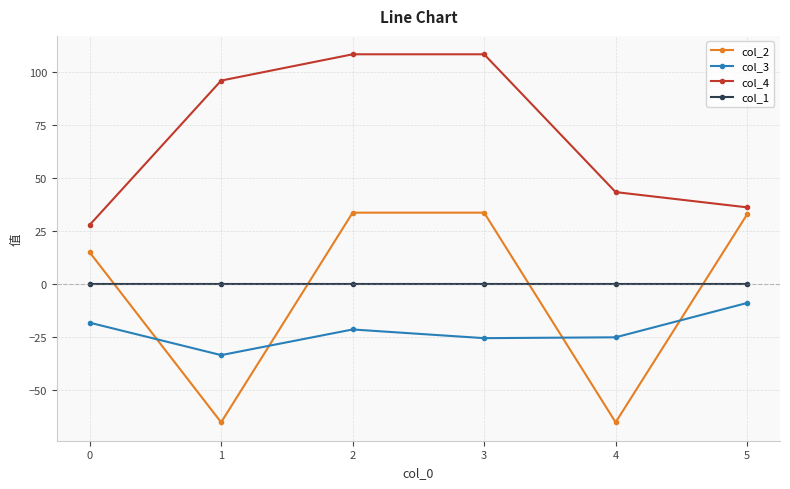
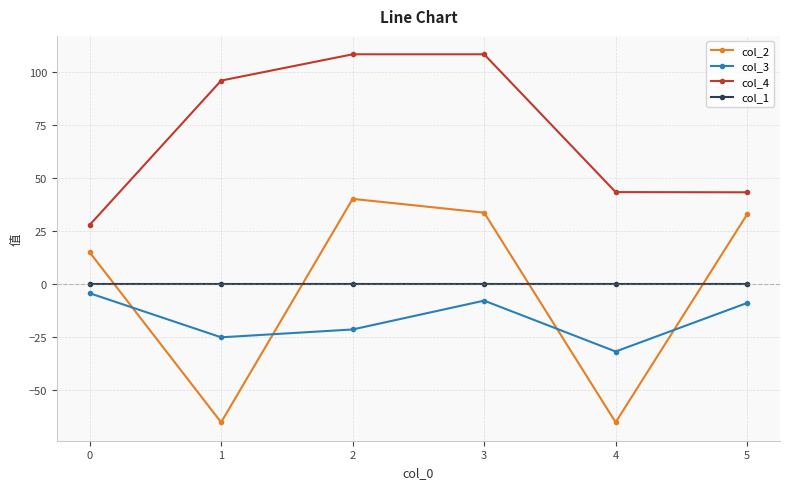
  {
    "col_2": {
      "0": 15,
      "1": -65,
-     "2": 34,
+     "2": 40,
      "3": 34,
      "4": -65,
      "5": 33
    },
    "col_3": {
-     "0": -18,
-     "1": -34,
+     "0": -4,
+     "1": -25,
      "2": -21,
-     "3": -26,
-     "4": -25,
+     "3": -8,
+     "4": -32,
      "5": -9
    },
    "col_4": {
      "0": 28,
      "1": 96,
      "2": 108,
      "3": 108,
      "4": 43,
-     "5": 36
+     "5": 43
    },
    "col_1": {
      "0": 0,
      "1": 0,
      "2": 0,
      "3": 0,
      "4": 0,
      "5": 0
    }
  }
